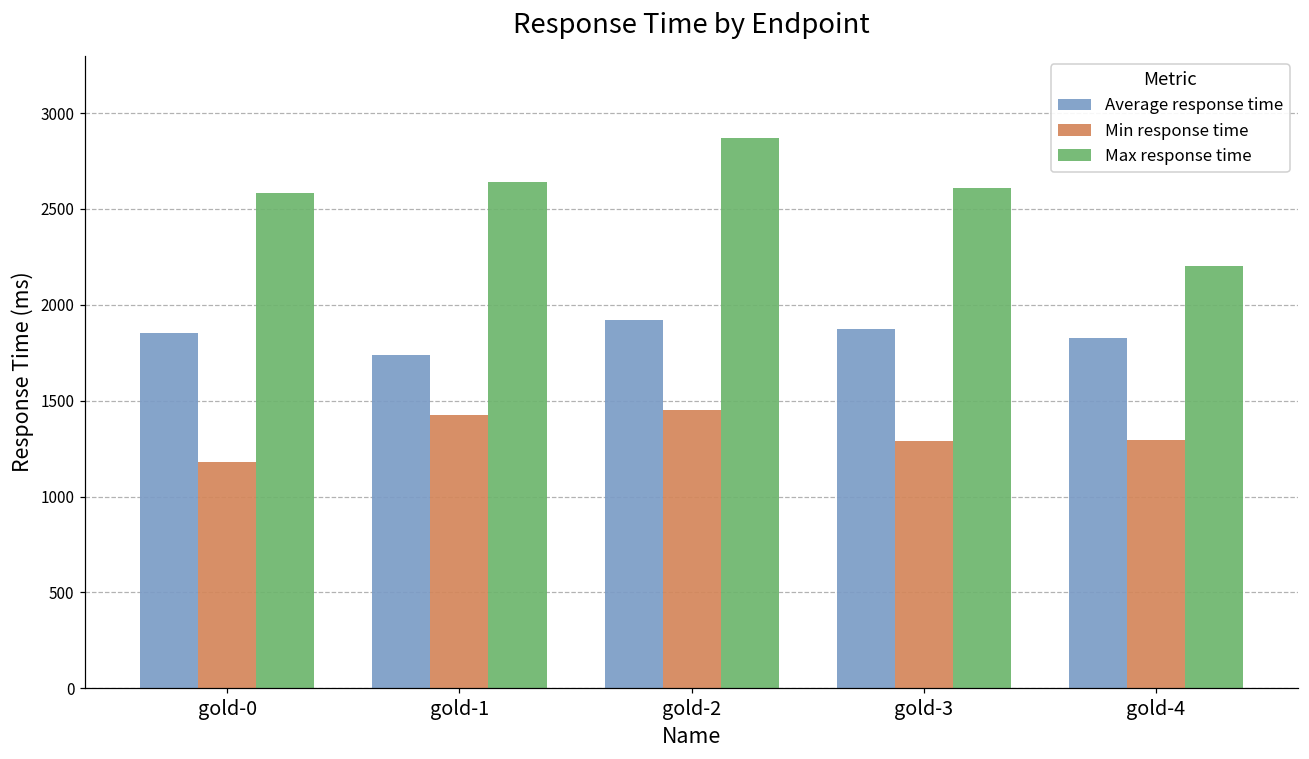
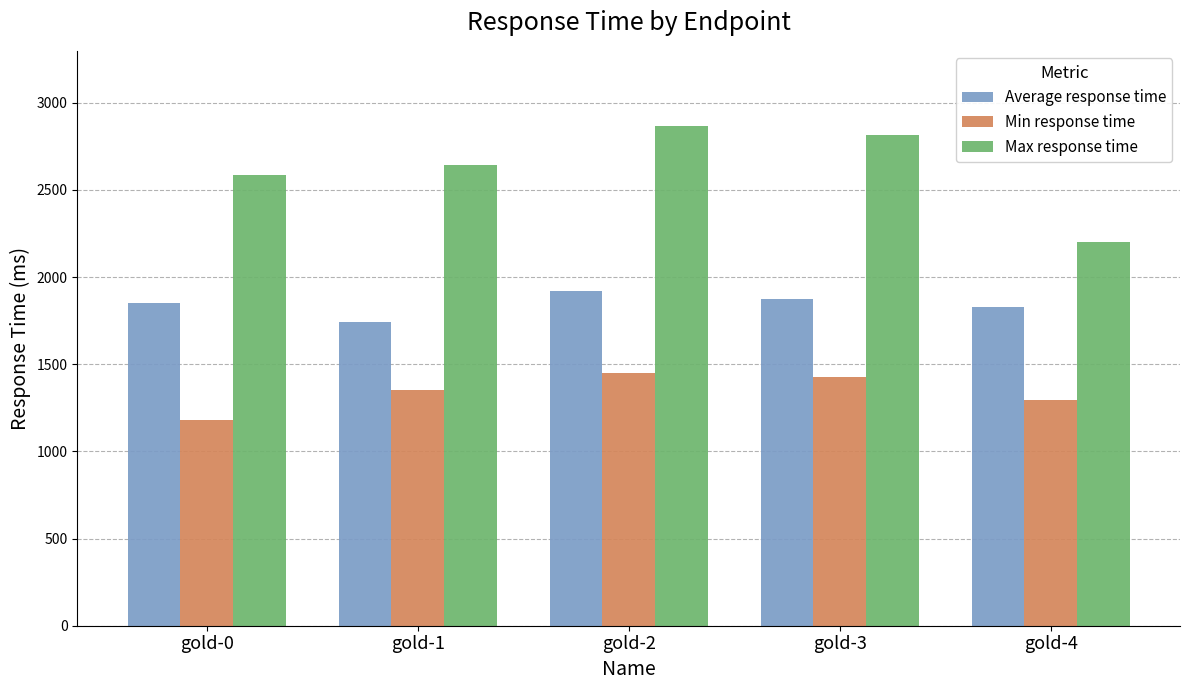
  {
    "Average response time": {
      "gold-0": 1850,
      "gold-1": 1740,
      "gold-2": 1920,
      "gold-3": 1880,
      "gold-4": 1830
    },
    "Min response time": {
      "gold-0": 1180,
-     "gold-1": 1430,
+     "gold-1": 1350,
      "gold-2": 1450,
-     "gold-3": 1290,
+     "gold-3": 1430,
      "gold-4": 1300
    },
    "Max response time": {
      "gold-0": 2580,
      "gold-1": 2640,
      "gold-2": 2870,
-     "gold-3": 2610,
+     "gold-3": 2810,
      "gold-4": 2200
    }
  }
